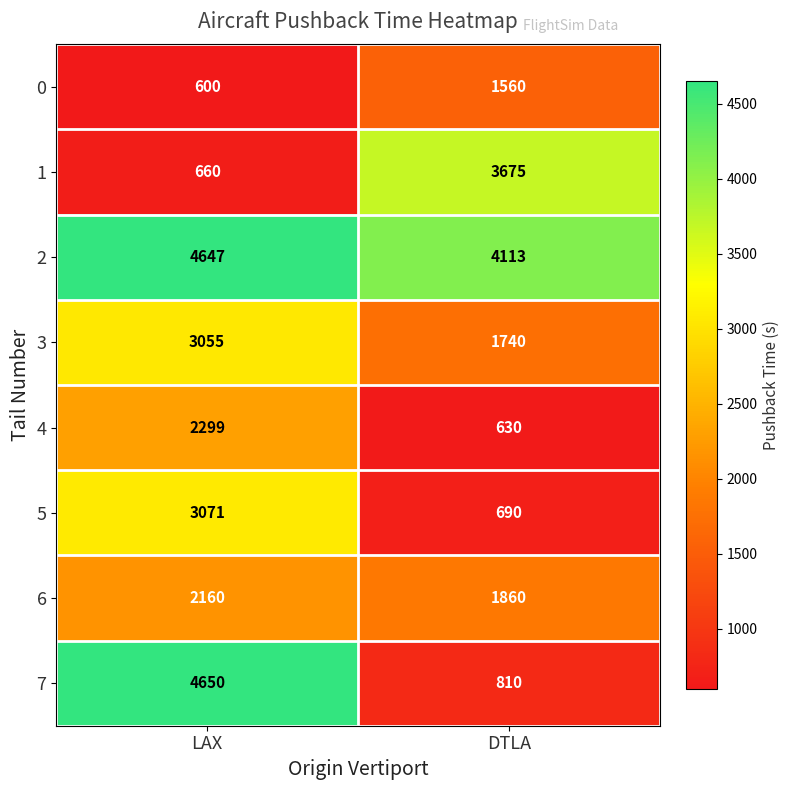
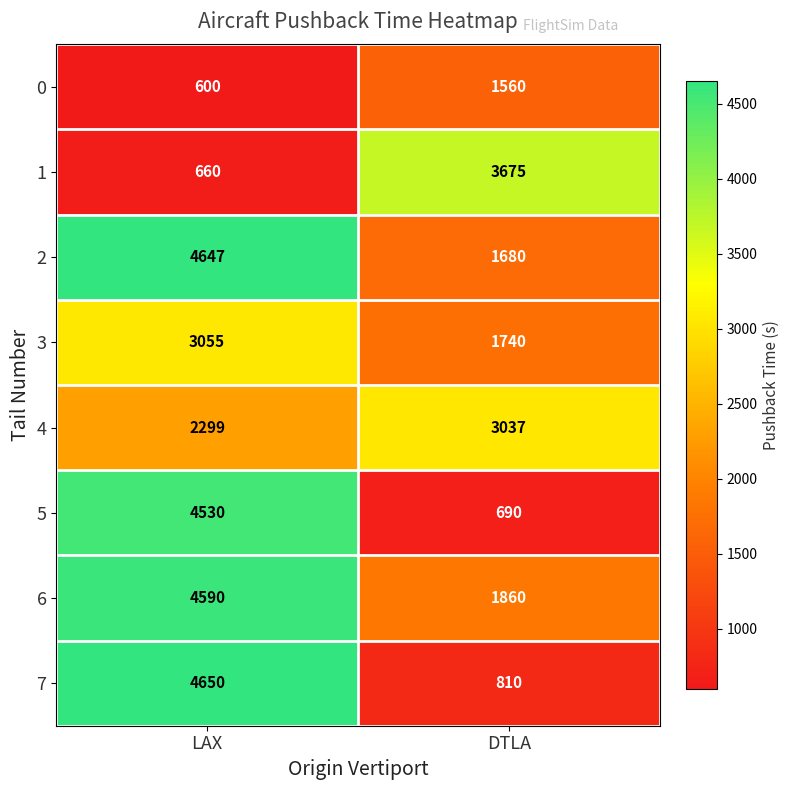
  {
    "0": {
      "LAX": 600,
      "DTLA": 1560
    },
    "1": {
      "LAX": 660,
      "DTLA": 3675
    },
    "2": {
      "LAX": 4647,
-     "DTLA": 4113
+     "DTLA": 1680
    },
    "3": {
      "LAX": 3055,
      "DTLA": 1740
    },
    "4": {
      "LAX": 2299,
-     "DTLA": 630
+     "DTLA": 3037
    },
    "5": {
-     "LAX": 3071,
+     "LAX": 4530,
      "DTLA": 690
    },
    "6": {
-     "LAX": 2160,
+     "LAX": 4590,
      "DTLA": 1860
    },
    "7": {
      "LAX": 4650,
      "DTLA": 810
    }
  }
